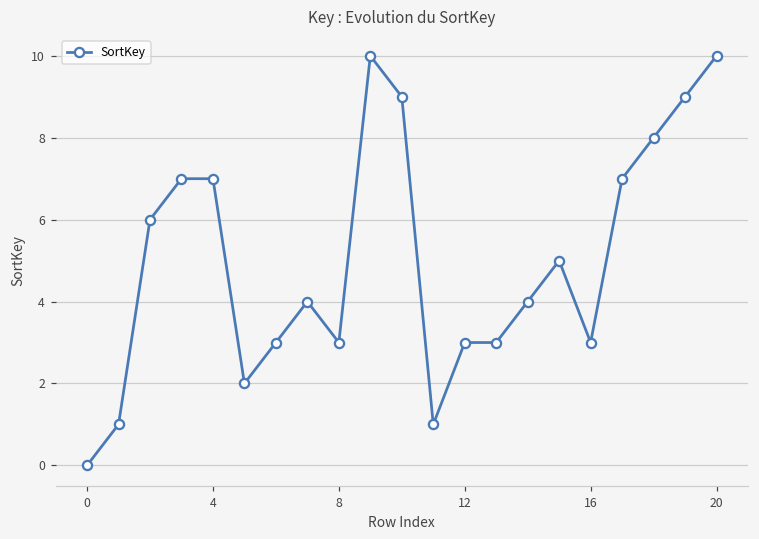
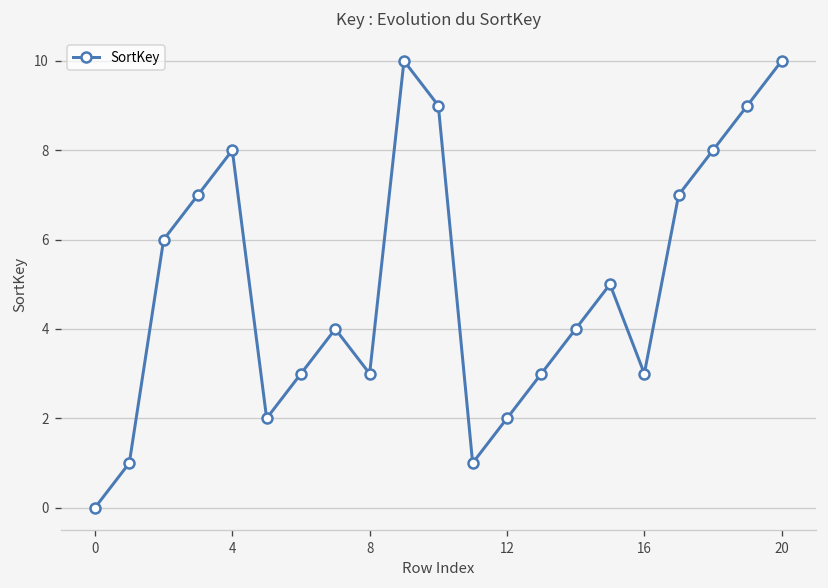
  {
    "0": 0,
-   "4": 7,
+   "4": 8,
    "8": 3,
-   "12": 3,
+   "12": 2,
    "16": 3,
    "20": 10
  }
